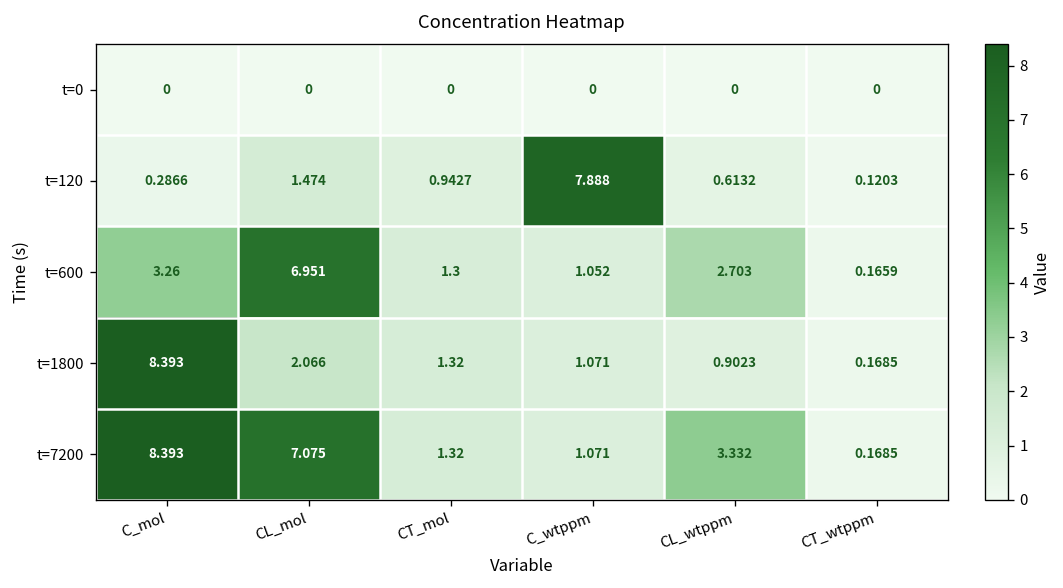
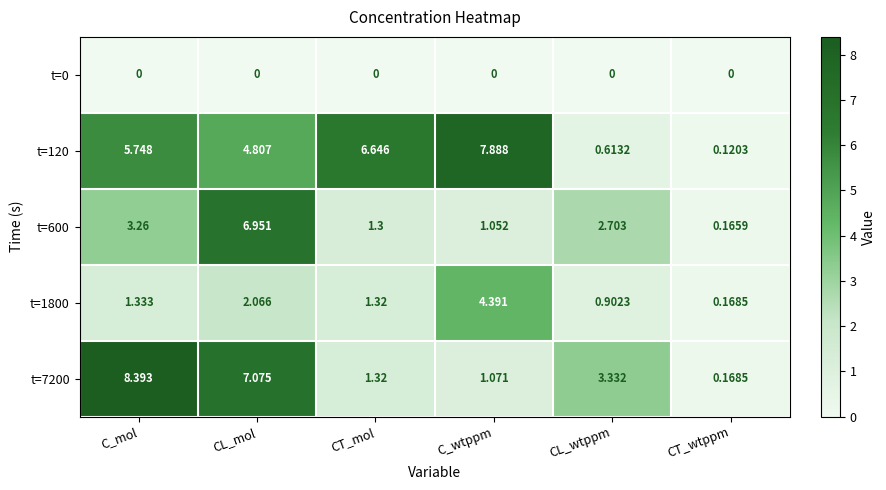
  {
    "t=0": {
      "C_mol": 0,
      "CL_mol": 0,
      "CT_mol": 0,
      "C_wtppm": 0,
      "CL_wtppm": 0,
      "CT_wtppm": 0
    },
    "t=120": {
-     "C_mol": 0.2866,
-     "CL_mol": 1.474,
-     "CT_mol": 0.9427,
+     "C_mol": 5.748,
+     "CL_mol": 4.807,
+     "CT_mol": 6.646,
      "C_wtppm": 7.888,
      "CL_wtppm": 0.6132,
      "CT_wtppm": 0.1203
    },
    "t=600": {
      "C_mol": 3.26,
      "CL_mol": 6.951,
      "CT_mol": 1.3,
      "C_wtppm": 1.052,
      "CL_wtppm": 2.703,
      "CT_wtppm": 0.1659
    },
    "t=1800": {
-     "C_mol": 8.393,
+     "C_mol": 1.333,
      "CL_mol": 2.066,
      "CT_mol": 1.32,
-     "C_wtppm": 1.071,
+     "C_wtppm": 4.391,
      "CL_wtppm": 0.9023,
      "CT_wtppm": 0.1685
    },
    "t=7200": {
      "C_mol": 8.393,
      "CL_mol": 7.075,
      "CT_mol": 1.32,
      "C_wtppm": 1.071,
      "CL_wtppm": 3.332,
      "CT_wtppm": 0.1685
    }
  }
